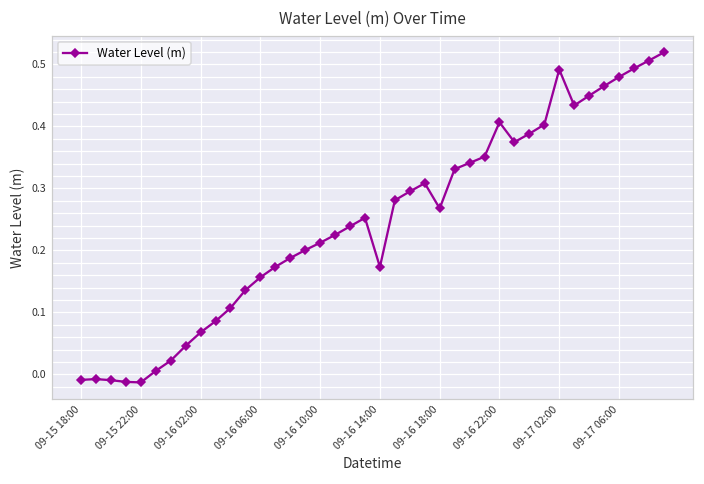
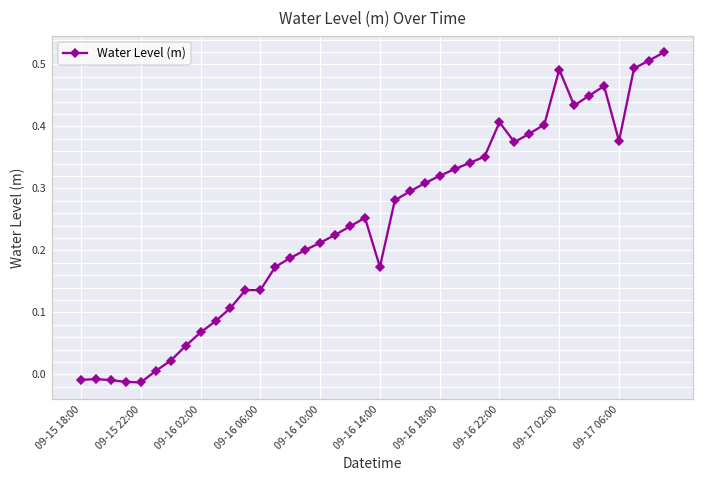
  {
    "09-15 18:00": -0.01,
    "09-15 22:00": -0.01,
    "09-16 02:00": 0.07,
-   "09-16 06:00": 0.16,
+   "09-16 06:00": 0.14,
    "09-16 10:00": 0.21,
    "09-16 14:00": 0.17,
-   "09-16 18:00": 0.27,
+   "09-16 18:00": 0.32,
    "09-16 22:00": 0.41,
    "09-17 02:00": 0.49,
-   "09-17 06:00": 0.48
+   "09-17 06:00": 0.38
  }
